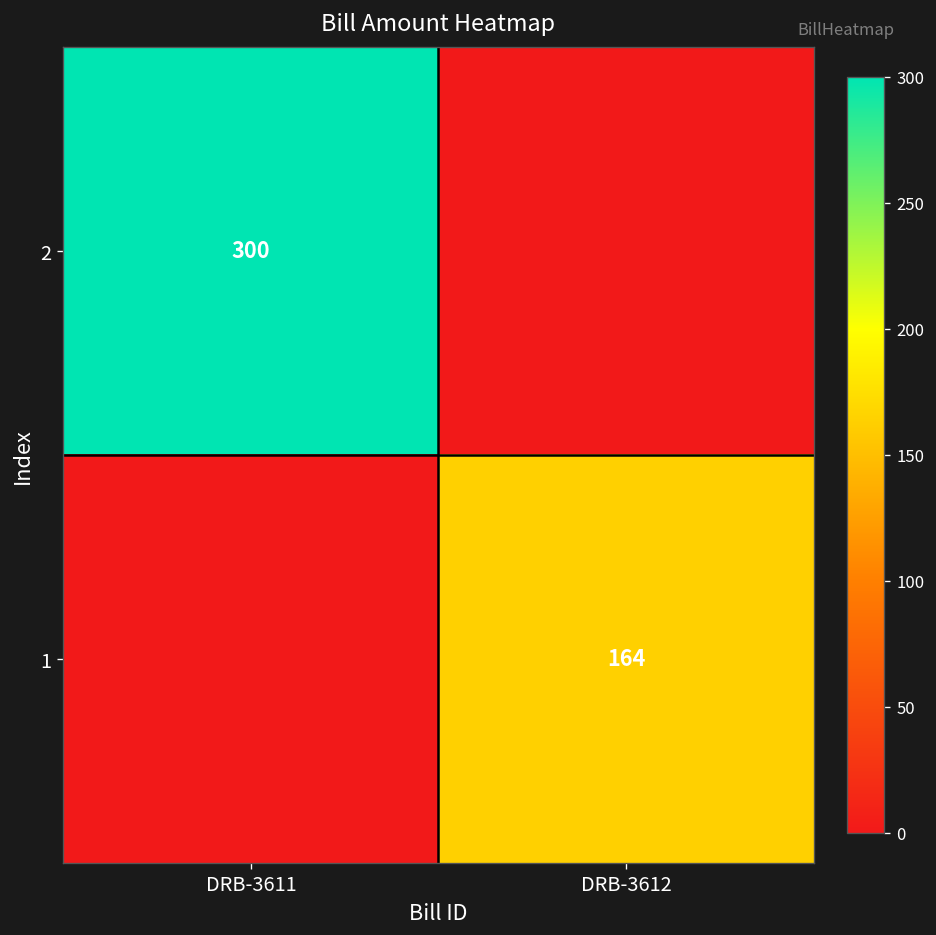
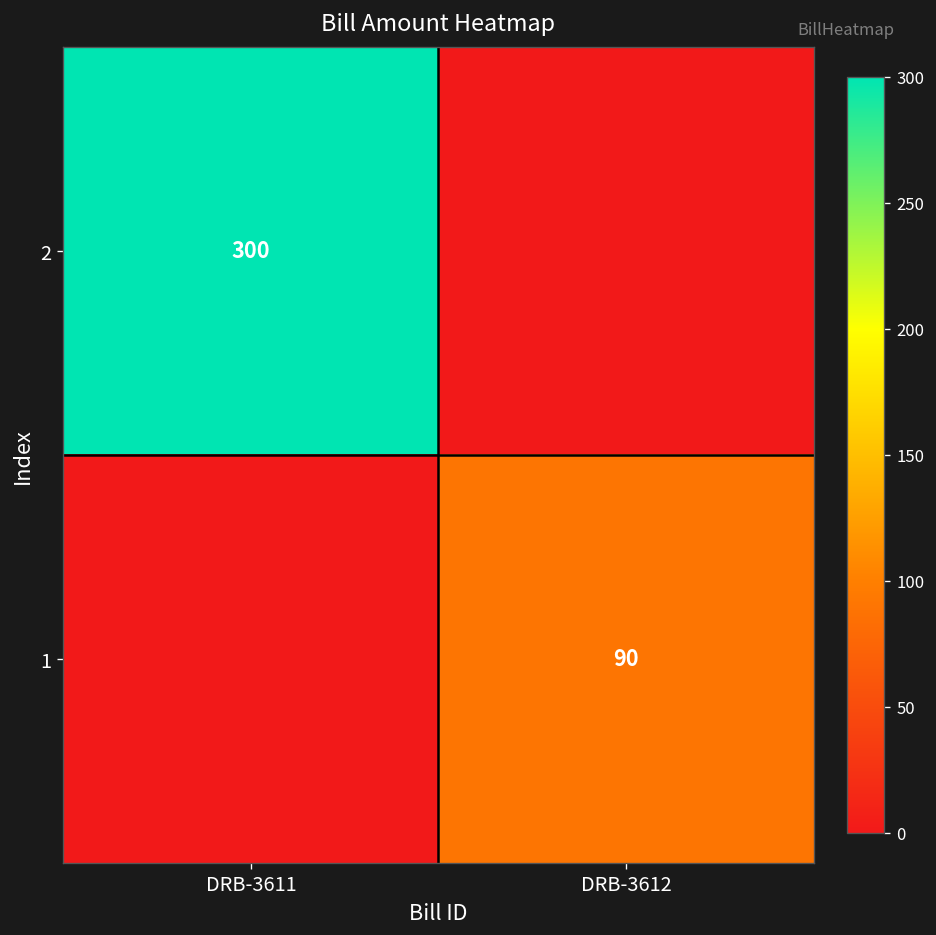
  {
    "2": {
      "DRB-3611": 300
    },
    "1": {
-     "DRB-3612": 164
+     "DRB-3612": 90
    }
  }
